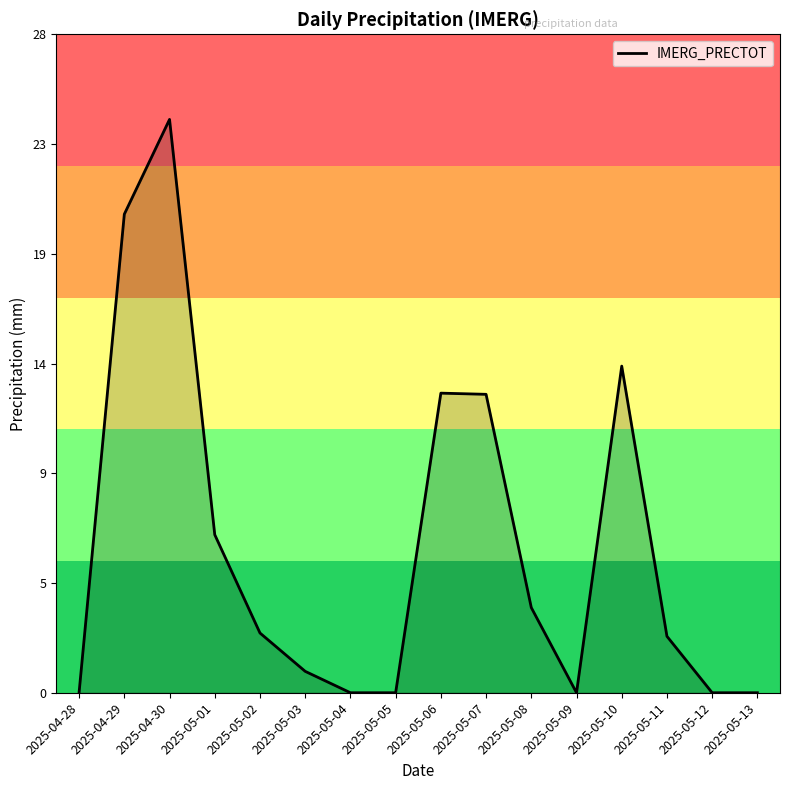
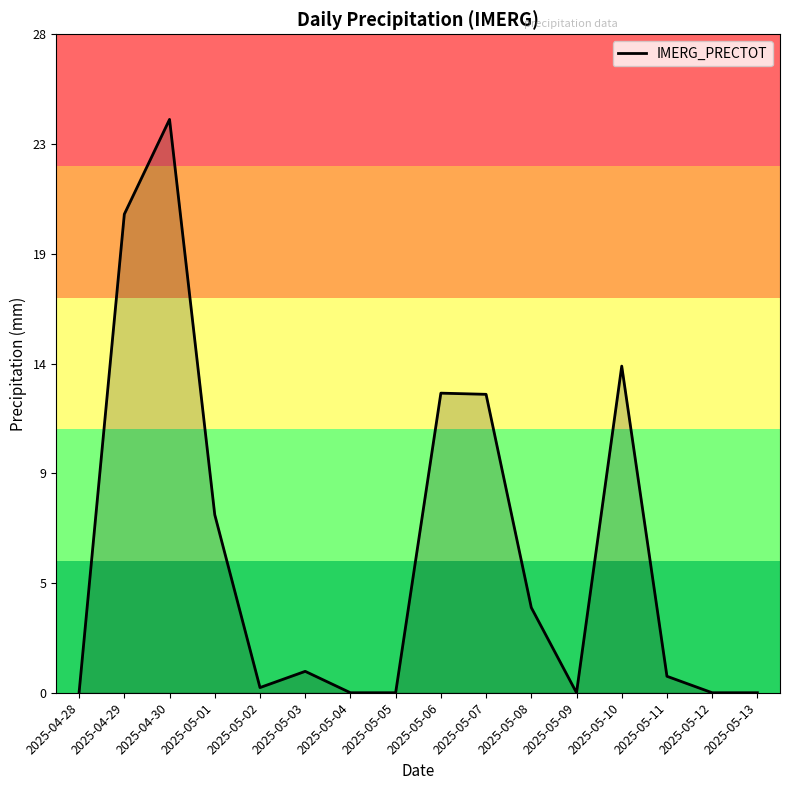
  {
    "2025-04-28": 0.0,
    "2025-04-29": 20.4,
    "2025-04-30": 24.4,
-   "2025-05-01": 6.7,
-   "2025-05-02": 2.5,
+   "2025-05-01": 7.6,
+   "2025-05-02": 0.2,
    "2025-05-03": 0.9,
    "2025-05-04": 0.0,
    "2025-05-05": 0.0,
    "2025-05-06": 12.7,
    "2025-05-07": 12.7,
    "2025-05-08": 3.6,
    "2025-05-09": 0.0,
    "2025-05-10": 13.9,
-   "2025-05-11": 2.4,
+   "2025-05-11": 0.7,
    "2025-05-12": 0.0,
    "2025-05-13": 0.0
  }
